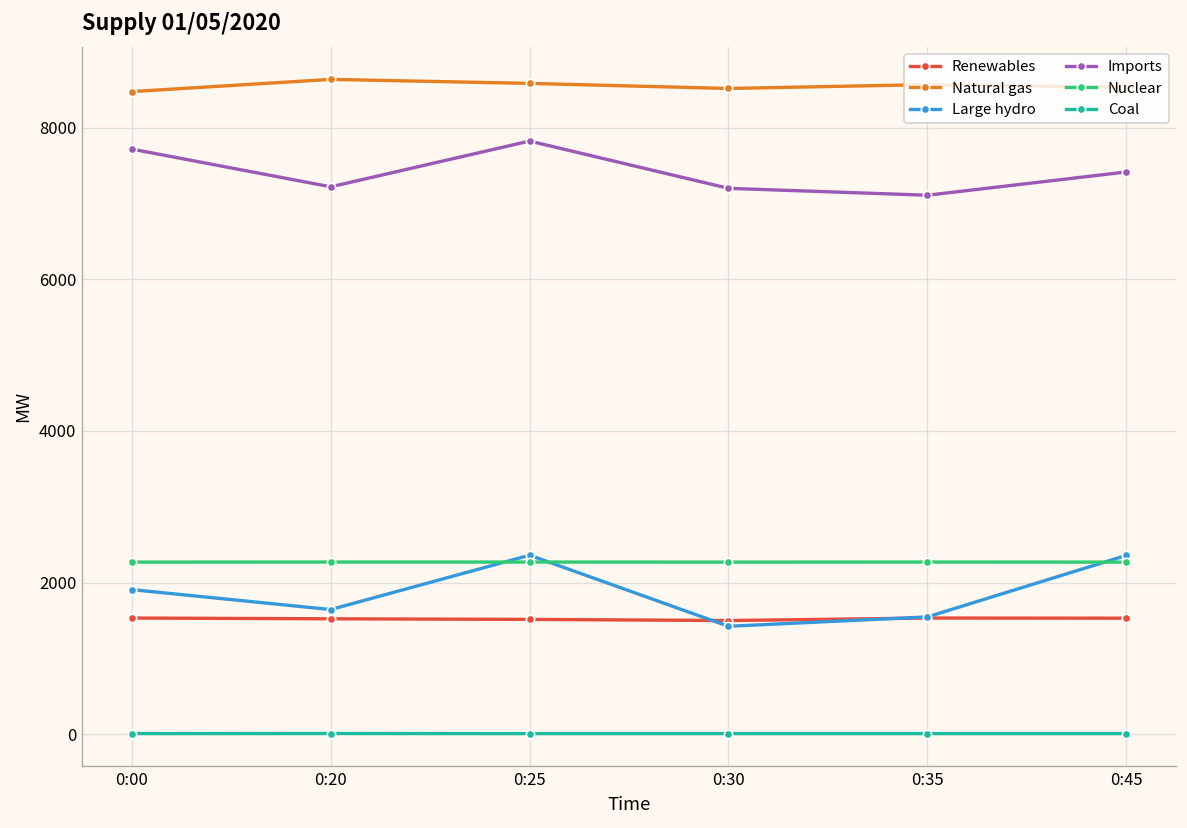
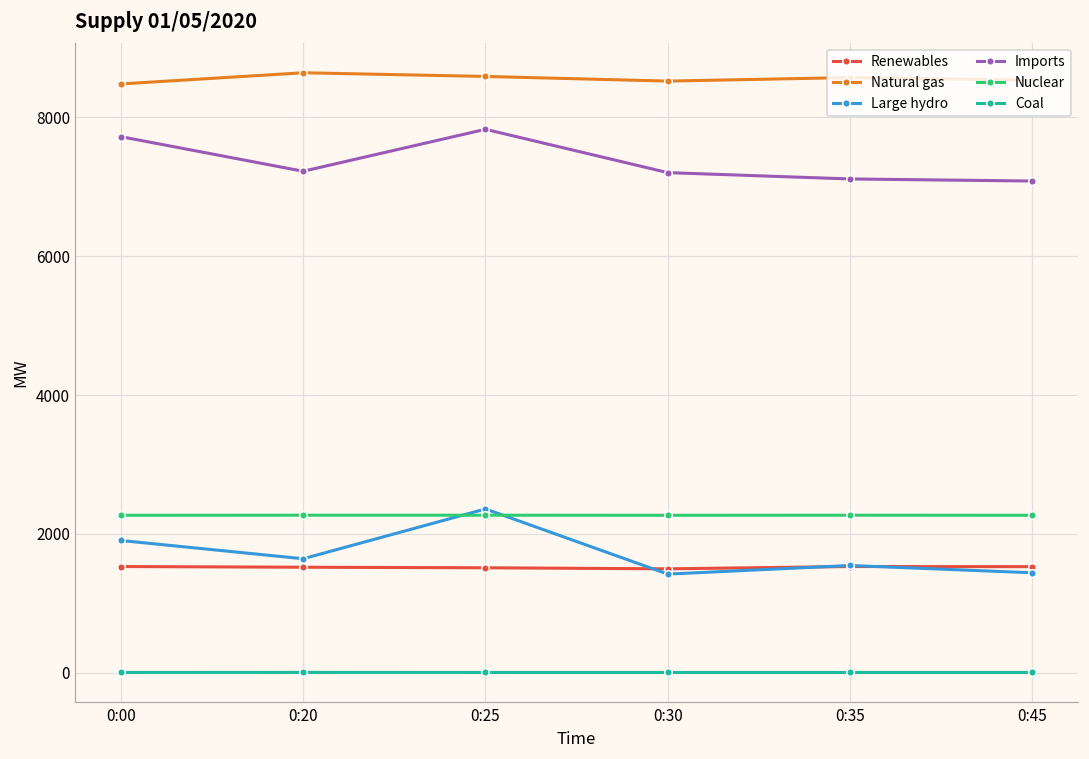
  {
    "Large hydro": {
      "0:00": 1900,
      "0:20": 1600,
      "0:25": 2400,
      "0:30": 1400,
-     "0:45": 2400
+     "0:45": 1400
    },
    "Imports": {
      "0:00": 7700,
      "0:20": 7200,
      "0:25": 7800,
      "0:30": 7200,
      "0:35": 7100,
-     "0:45": 7400
+     "0:45": 7100
    }
  }
